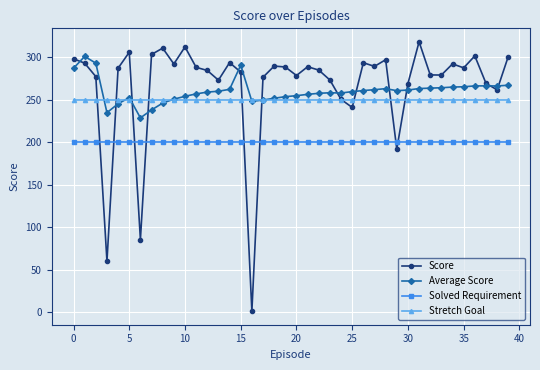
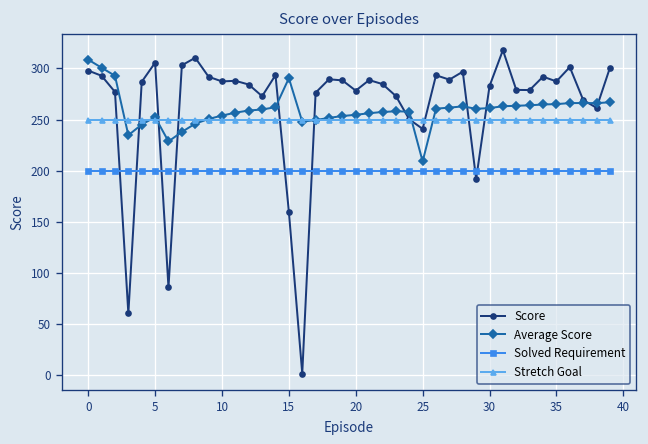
  {
    "Score": {
      "0": 300,
      "5": 310,
-     "10": 310,
-     "15": 280,
+     "10": 290,
+     "15": 160,
      "20": 280,
      "25": 240,
-     "30": 270,
+     "30": 280,
      "35": 290
    },
    "Average Score": {
-     "0": 290,
+     "0": 310,
      "10": 250,
      "15": 290,
      "20": 250,
-     "25": 260,
+     "25": 210,
      "30": 260,
      "35": 270
    }
  }
